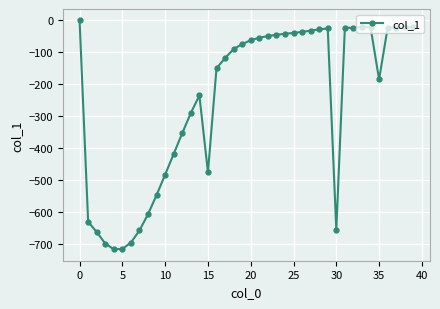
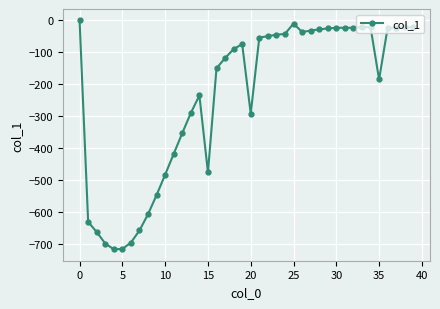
  {
    "0": 0,
    "5": -720,
    "10": -480,
    "15": -480,
-   "20": -60,
-   "25": -40,
-   "30": -660,
+   "20": -290,
+   "25": -10,
+   "30": -20,
    "35": -190
  }
